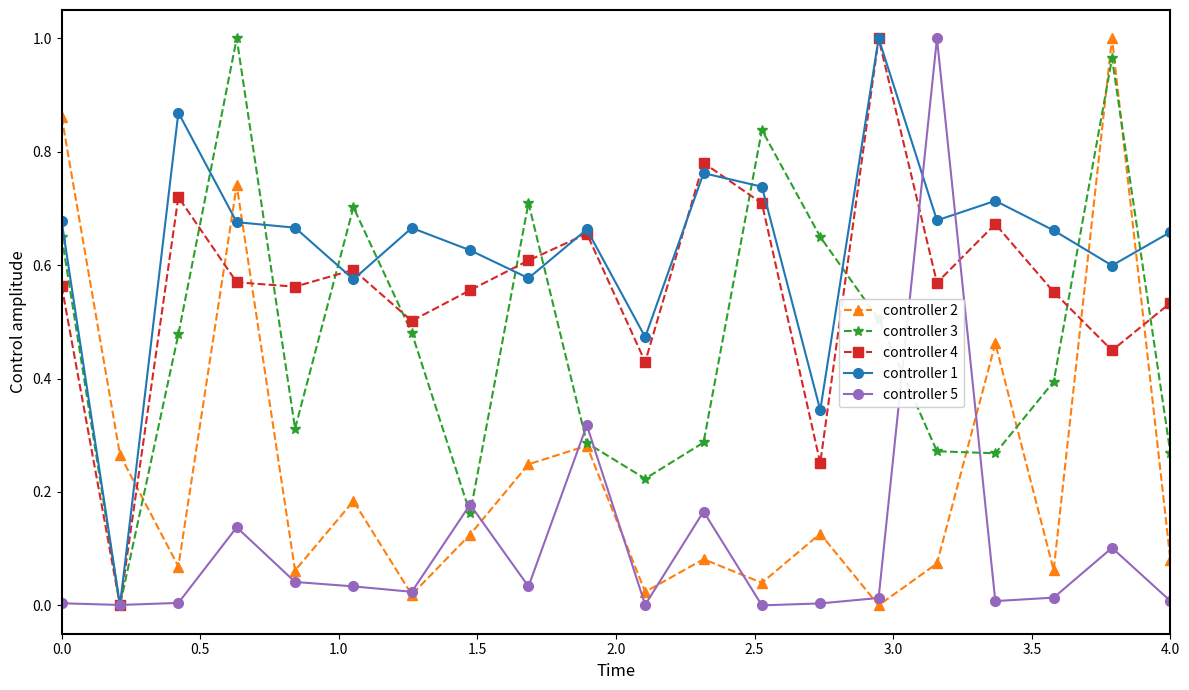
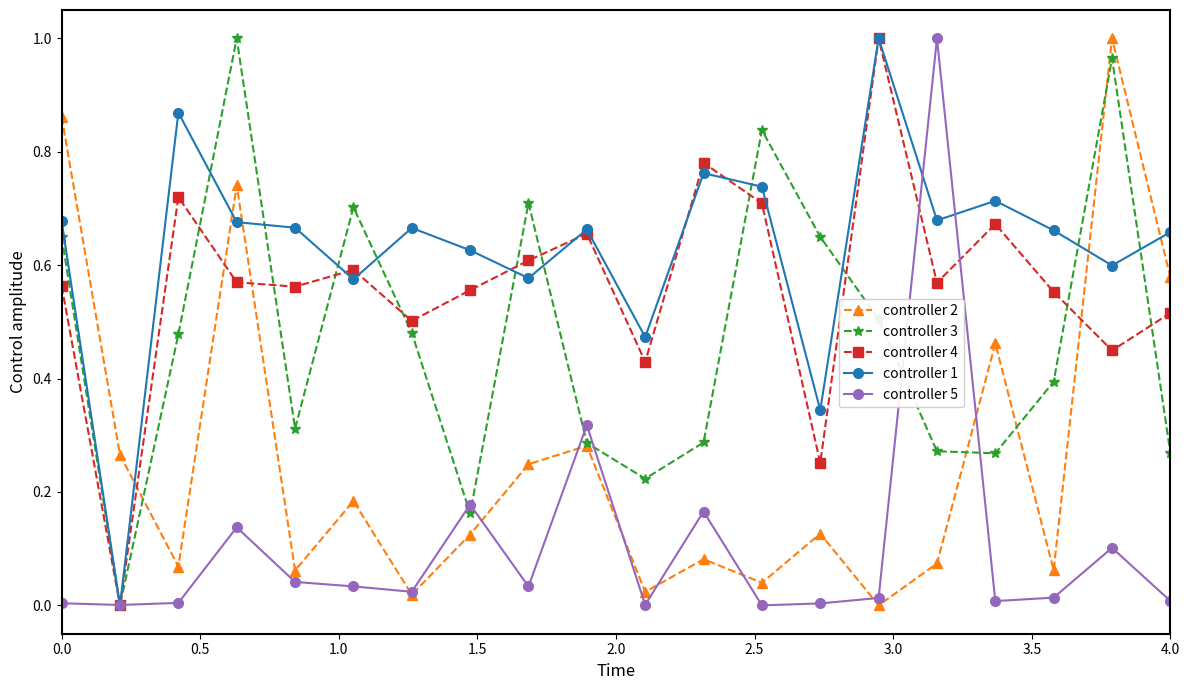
  {
    "controller 2": {
      "0.0": 0.86,
-     "4.0": 0.08
+     "4.0": 0.58
    },
    "controller 3": {
      "0.0": 0.65,
      "4.0": 0.27
    },
    "controller 4": {
      "0.0": 0.56,
-     "4.0": 0.53
+     "4.0": 0.52
    },
    "controller 1": {
      "0.0": 0.68,
      "4.0": 0.66
    },
    "controller 5": {
      "0.0": 0.00,
      "4.0": 0.01
    }
  }
